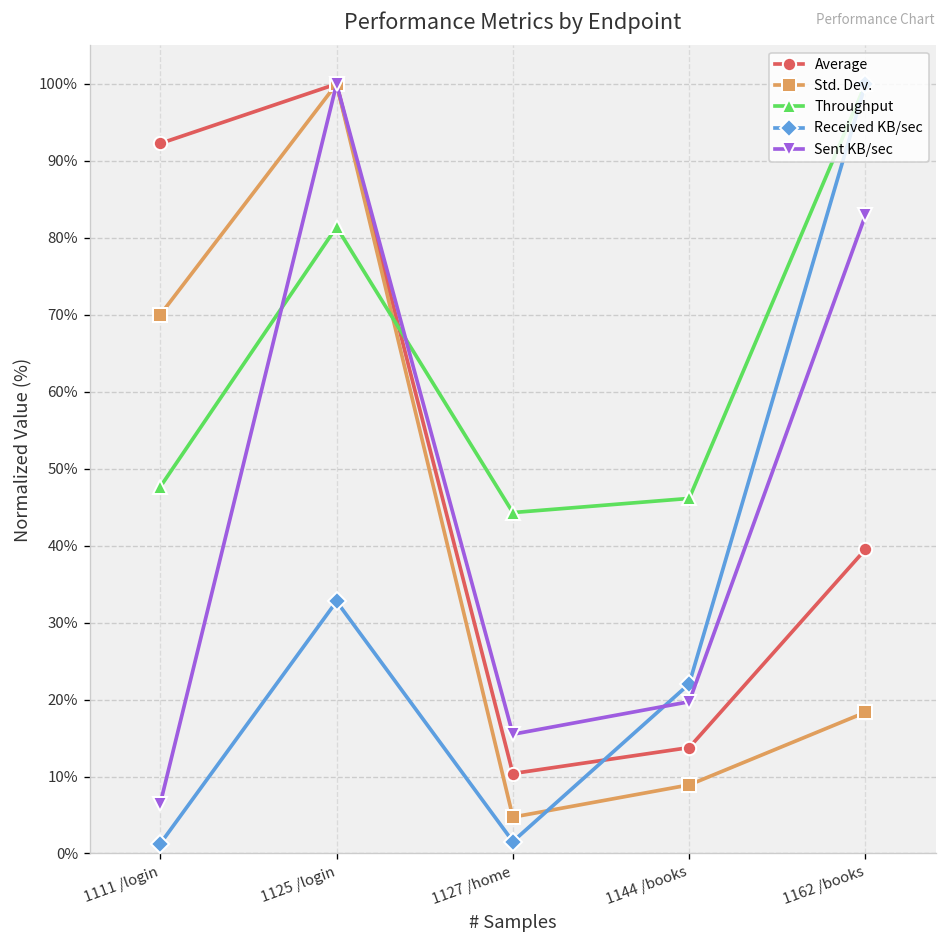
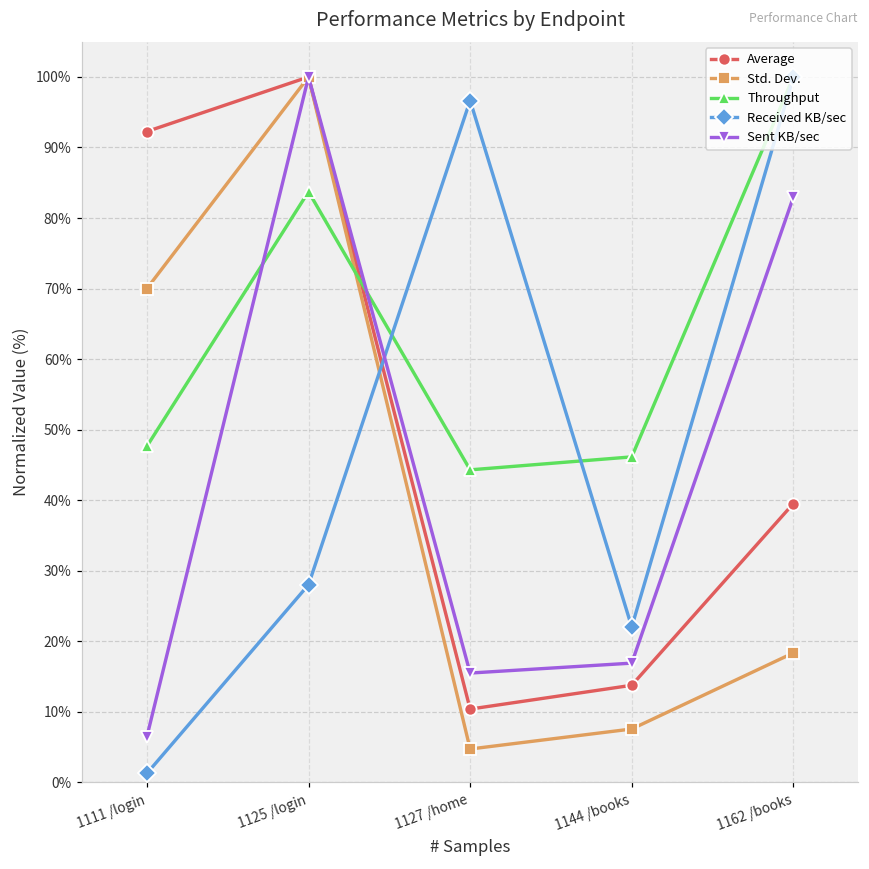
  {
    "Average": {
      "1111 /login": "92%",
      "1127 /home": "10%",
      "1144 /books": "14%",
      "1162 /books": "40%"
    },
    "Std. Dev.": {
      "1111 /login": "70%",
      "1127 /home": "5%",
-     "1144 /books": "9%",
+     "1144 /books": "8%",
      "1162 /books": "18%"
    },
    "Throughput": {
      "1111 /login": "48%",
-     "1125 /login": "81%",
+     "1125 /login": "84%",
      "1127 /home": "44%",
      "1144 /books": "46%"
    },
    "Received KB/sec": {
      "1111 /login": "1%",
-     "1125 /login": "33%",
-     "1127 /home": "2%",
+     "1125 /login": "28%",
+     "1127 /home": "97%",
      "1144 /books": "22%"
    },
    "Sent KB/sec": {
      "1111 /login": "6%",
      "1127 /home": "15%",
-     "1144 /books": "20%",
+     "1144 /books": "17%",
      "1162 /books": "83%"
    }
  }
